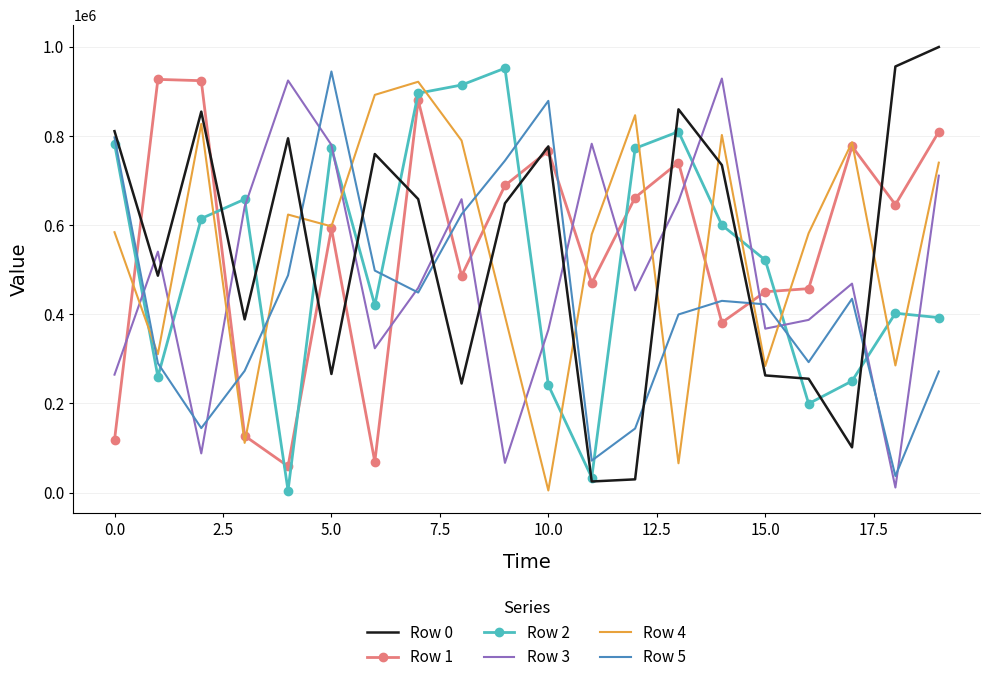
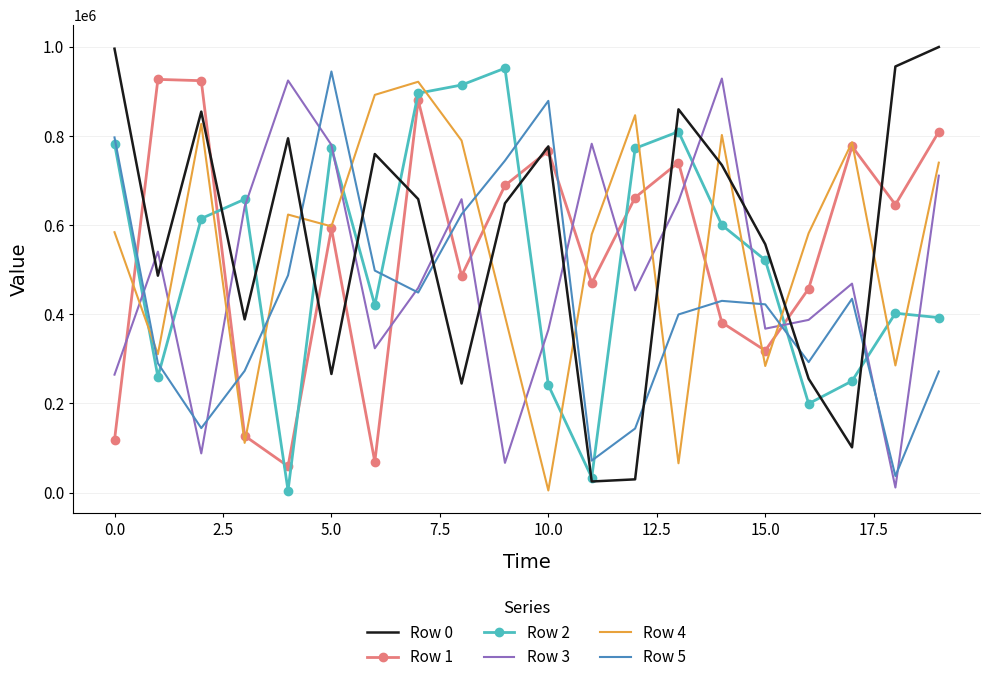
  {
    "Row 0": {
-     "0.0": 810000,
+     "0.0": 1000000,
      "5.0": 270000,
      "10.0": 780000,
-     "15.0": 260000
+     "15.0": 560000
    },
    "Row 1": {
      "0.0": 120000,
      "10.0": 770000,
-     "15.0": 450000
+     "15.0": 320000
    },
    "Row 3": {
      "0.0": 260000,
      "5.0": 780000,
      "10.0": 360000,
      "15.0": 370000
    },
    "Row 4": {
      "0.0": 580000,
      "10.0": 0,
      "15.0": 280000
    }
  }
